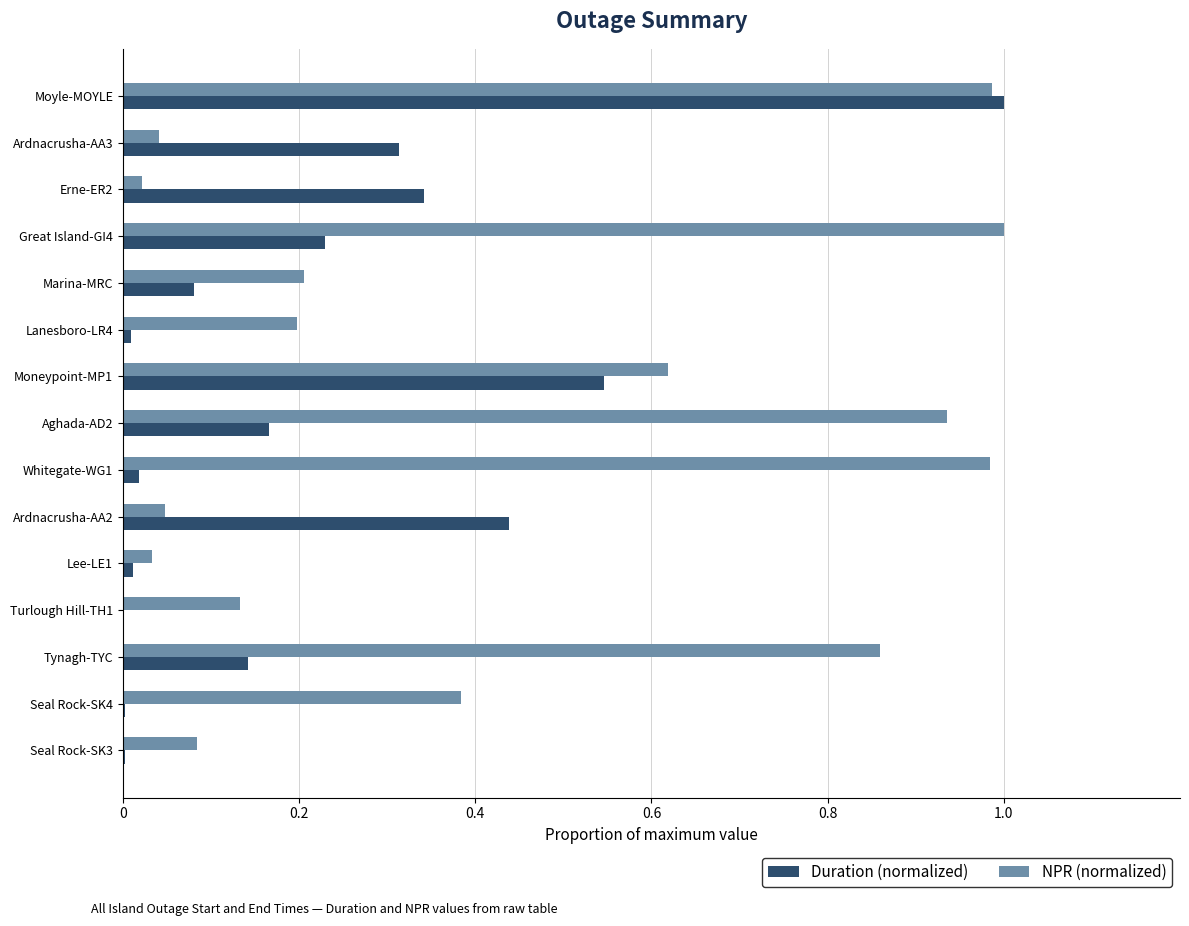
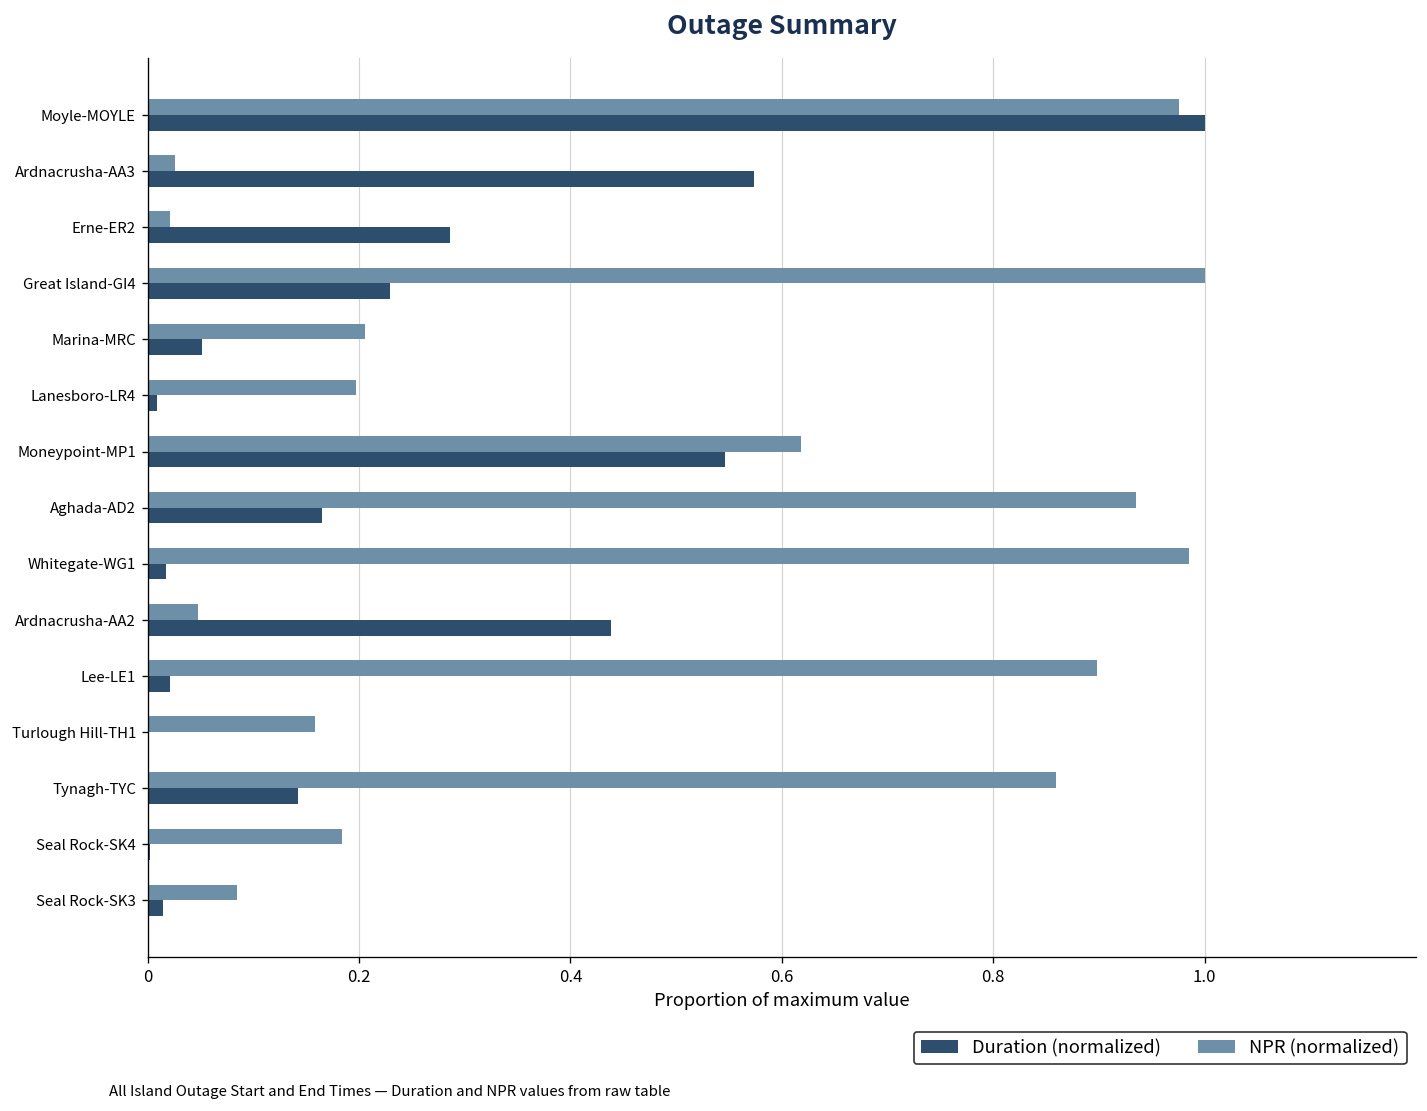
  {
    "Duration (normalized)": {
      "Moyle-MOYLE": 1.00,
-     "Ardnacrusha-AA3": 0.31,
-     "Erne-ER2": 0.34,
+     "Ardnacrusha-AA3": 0.57,
+     "Erne-ER2": 0.29,
      "Great Island-GI4": 0.23,
-     "Marina-MRC": 0.08,
+     "Marina-MRC": 0.05,
      "Lanesboro-LR4": 0.01,
      "Moneypoint-MP1": 0.55,
      "Aghada-AD2": 0.17,
      "Whitegate-WG1": 0.02,
      "Ardnacrusha-AA2": 0.44,
-     "Lee-LE1": 0.01,
+     "Lee-LE1": 0.02,
      "Turlough Hill-TH1": 0.00,
      "Tynagh-TYC": 0.14,
-     "Seal Rock-SK3": 0.00
+     "Seal Rock-SK3": 0.01
    },
    "NPR (normalized)": {
-     "Moyle-MOYLE": 0.99,
-     "Ardnacrusha-AA3": 0.04,
+     "Moyle-MOYLE": 0.98,
+     "Ardnacrusha-AA3": 0.03,
      "Erne-ER2": 0.02,
      "Great Island-GI4": 1.00,
      "Marina-MRC": 0.21,
      "Lanesboro-LR4": 0.20,
      "Moneypoint-MP1": 0.62,
      "Aghada-AD2": 0.93,
      "Whitegate-WG1": 0.98,
      "Ardnacrusha-AA2": 0.05,
-     "Lee-LE1": 0.03,
-     "Turlough Hill-TH1": 0.13,
+     "Lee-LE1": 0.90,
+     "Turlough Hill-TH1": 0.16,
      "Tynagh-TYC": 0.86,
-     "Seal Rock-SK4": 0.38,
+     "Seal Rock-SK4": 0.18,
      "Seal Rock-SK3": 0.08
    }
  }
